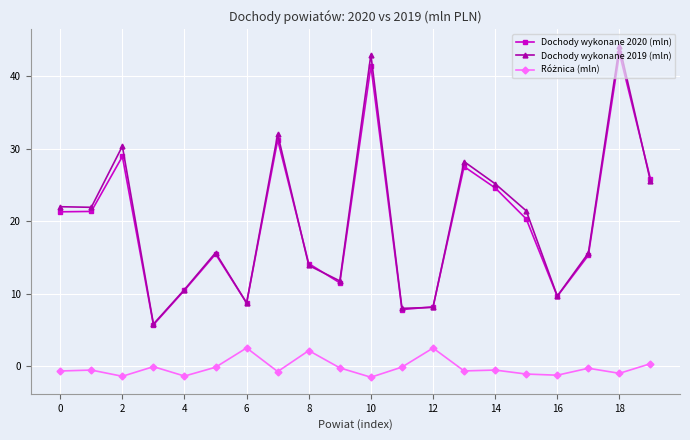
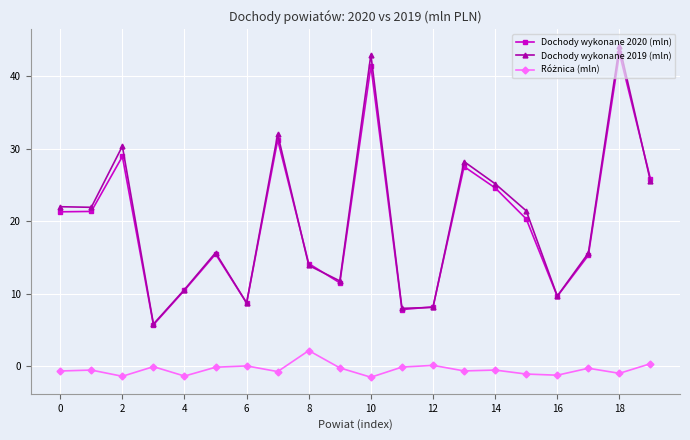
  {
    "Różnica (mln)": {
      "0": -1,
      "2": -1,
      "4": -1,
-     "6": 2,
+     "6": 0,
      "8": 2,
      "10": -2,
-     "12": 2,
+     "12": 0,
      "14": -1,
      "16": -1,
      "18": -1
    }
  }
